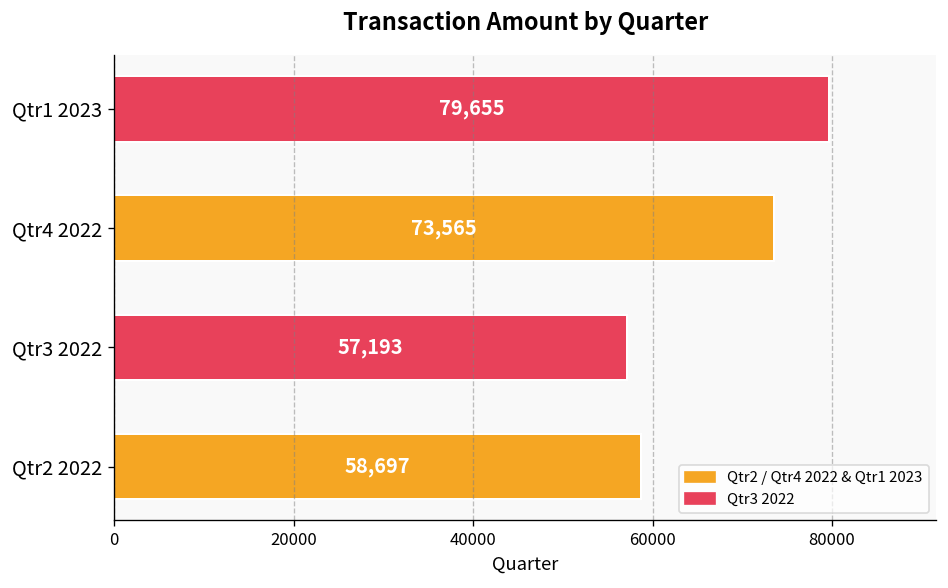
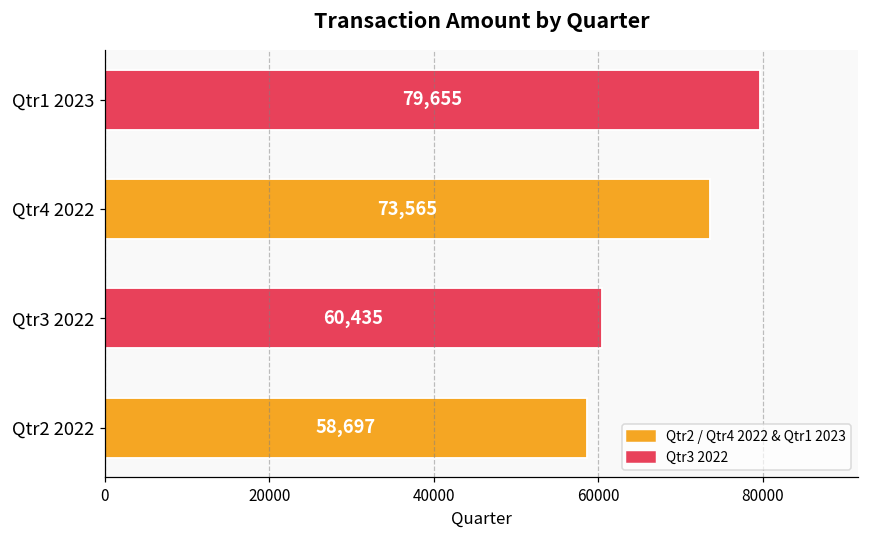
  {
    "Qtr1 2023": "79,655",
    "Qtr4 2022": "73,565",
-   "Qtr3 2022": "57,193",
+   "Qtr3 2022": "60,435",
    "Qtr2 2022": "58,697"
  }
